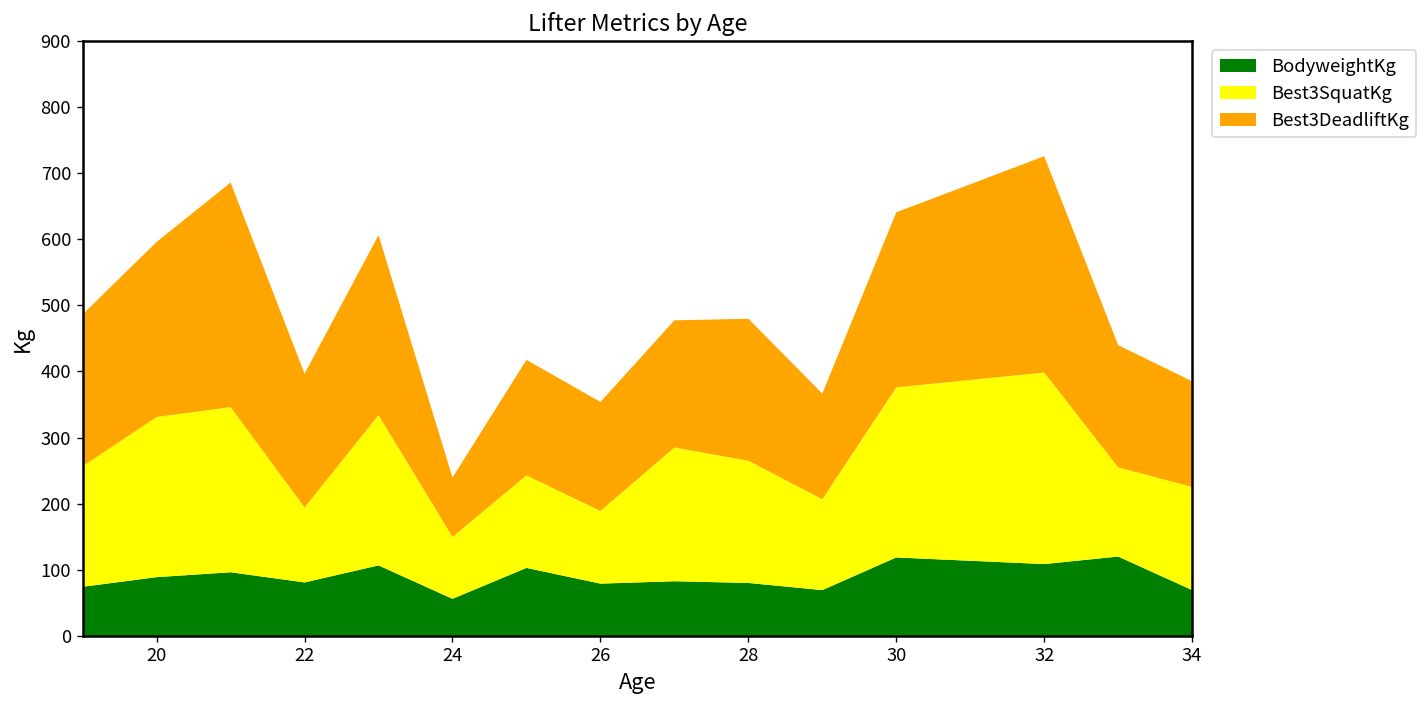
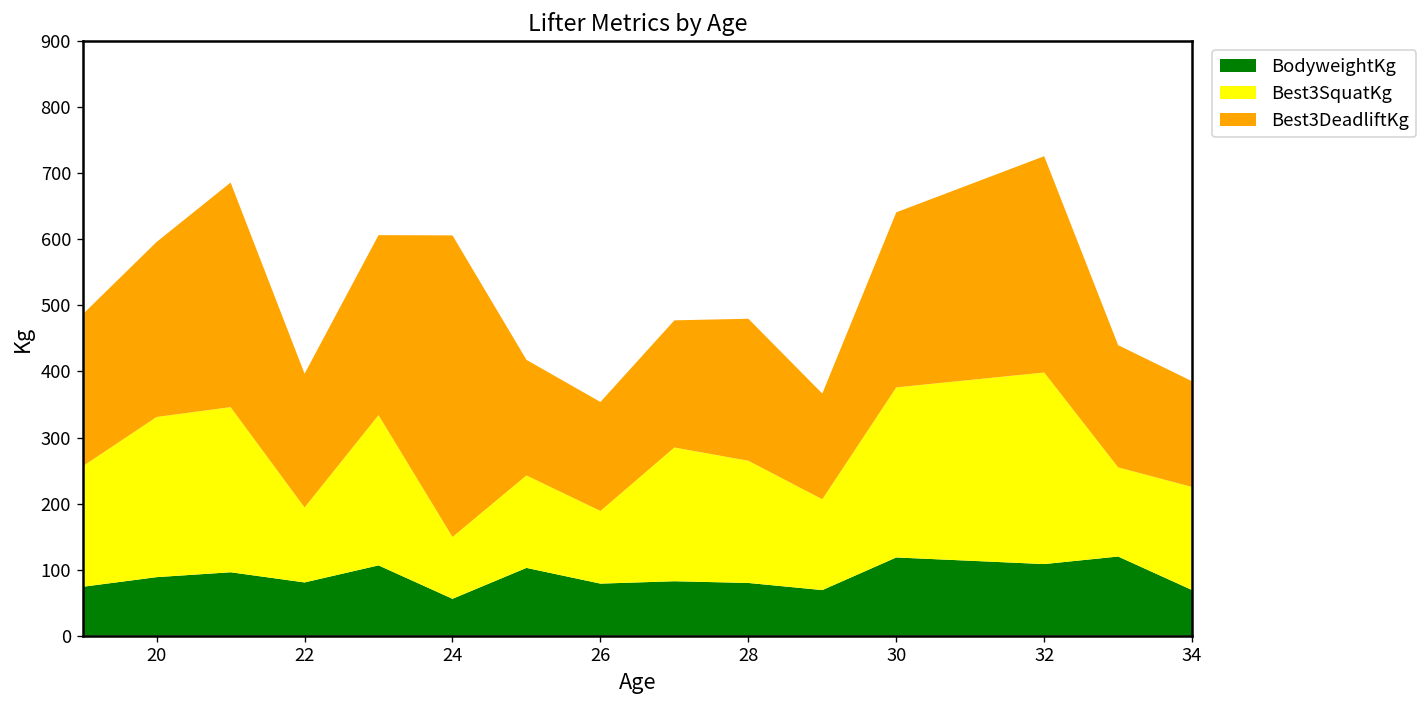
  {
    "Best3DeadliftKg": {
      "20": 270,
      "22": 200,
-     "24": 90,
+     "24": 460,
      "26": 170,
      "28": 220,
      "30": 270,
      "32": 330,
      "34": 160
    }
  }
